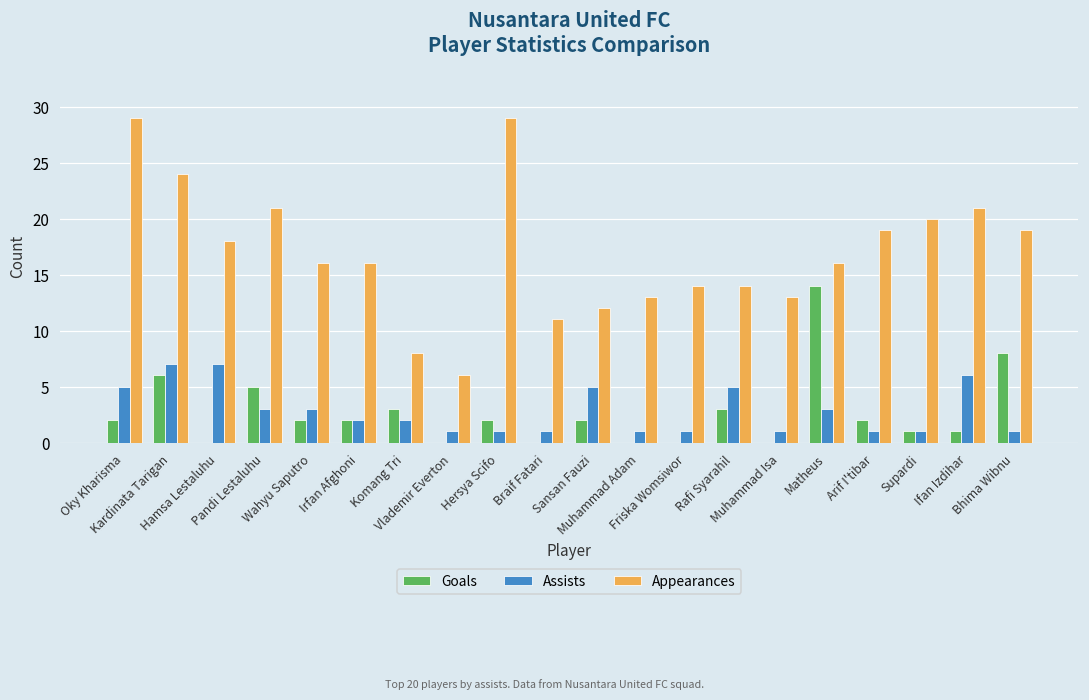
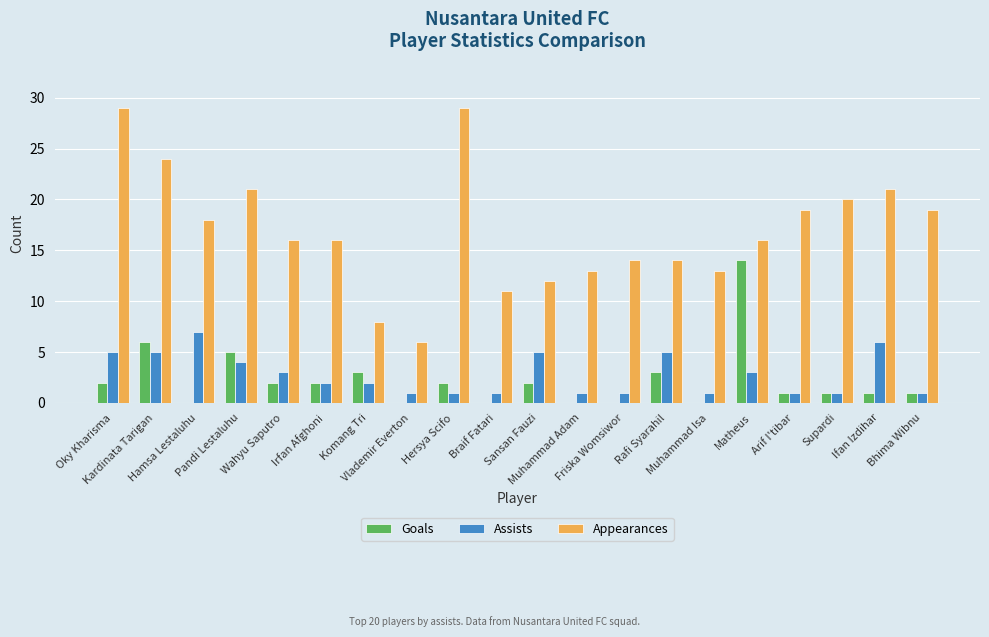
  {
    "Goals": {
      "Oky Kharisma": 2,
      "Kardinata Tarigan": 6,
      "Hamsa Lestaluhu": 0,
      "Pandi Lestaluhu": 5,
      "Wahyu Saputro": 2,
      "Irfan Afghoni": 2,
      "Komang Tri": 3,
      "Vlademir Everton": 0,
      "Hersya Scifo": 2,
      "Braif Fatari": 0,
      "Sansan Fauzi": 2,
      "Muhammad Adam": 0,
      "Friska Womsiwor": 0,
      "Rafi Syarahil": 3,
      "Muhammad Isa": 0,
      "Matheus": 14,
-     "Arif I'tibar": 2,
+     "Arif I'tibar": 1,
      "Supardi": 1,
      "Ifan Izdihar": 1,
-     "Bhima Wibnu": 8
+     "Bhima Wibnu": 1
    },
    "Assists": {
      "Oky Kharisma": 5,
-     "Kardinata Tarigan": 7,
+     "Kardinata Tarigan": 5,
      "Hamsa Lestaluhu": 7,
-     "Pandi Lestaluhu": 3,
+     "Pandi Lestaluhu": 4,
      "Wahyu Saputro": 3,
      "Irfan Afghoni": 2,
      "Komang Tri": 2,
      "Vlademir Everton": 1,
      "Hersya Scifo": 1,
      "Braif Fatari": 1,
      "Sansan Fauzi": 5,
      "Muhammad Adam": 1,
      "Friska Womsiwor": 1,
      "Rafi Syarahil": 5,
      "Muhammad Isa": 1,
      "Matheus": 3,
      "Arif I'tibar": 1,
      "Supardi": 1,
      "Ifan Izdihar": 6,
      "Bhima Wibnu": 1
    },
    "Appearances": {
      "Oky Kharisma": 29,
      "Kardinata Tarigan": 24,
      "Hamsa Lestaluhu": 18,
      "Pandi Lestaluhu": 21,
      "Wahyu Saputro": 16,
      "Irfan Afghoni": 16,
      "Komang Tri": 8,
      "Vlademir Everton": 6,
      "Hersya Scifo": 29,
      "Braif Fatari": 11,
      "Sansan Fauzi": 12,
      "Muhammad Adam": 13,
      "Friska Womsiwor": 14,
      "Rafi Syarahil": 14,
      "Muhammad Isa": 13,
      "Matheus": 16,
      "Arif I'tibar": 19,
      "Supardi": 20,
      "Ifan Izdihar": 21,
      "Bhima Wibnu": 19
    }
  }
